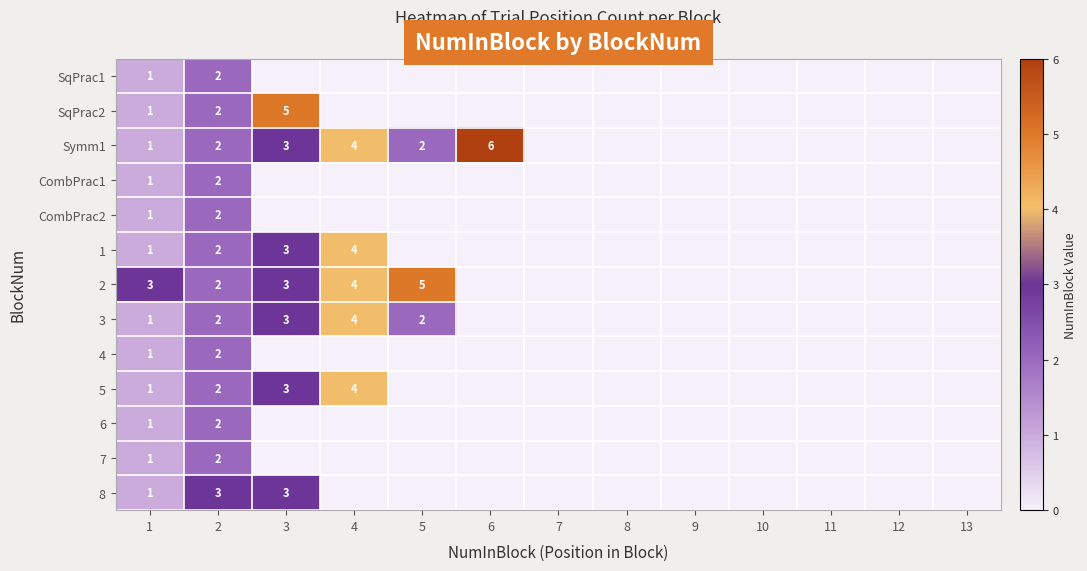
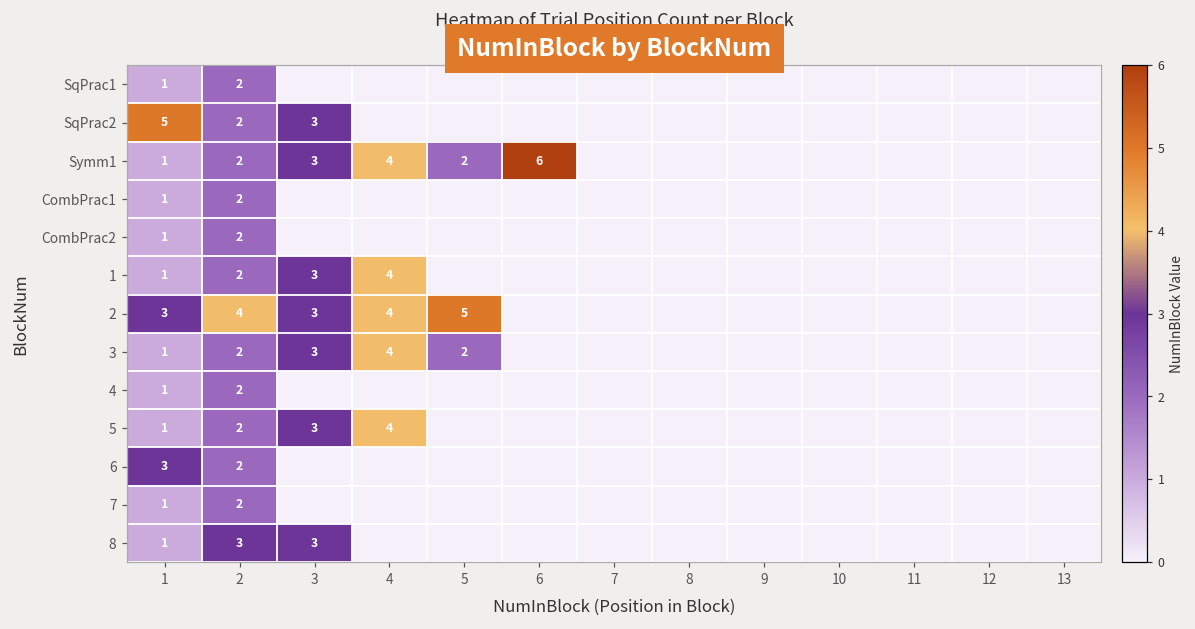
  {
    "SqPrac1": {
      "1": 1,
      "2": 2
    },
    "SqPrac2": {
-     "1": 1,
+     "1": 5,
      "2": 2,
-     "3": 5
+     "3": 3
    },
    "Symm1": {
      "1": 1,
      "2": 2,
      "3": 3,
      "4": 4,
      "5": 2,
      "6": 6
    },
    "CombPrac1": {
      "1": 1,
      "2": 2
    },
    "CombPrac2": {
      "1": 1,
      "2": 2
    },
    "1": {
      "1": 1,
      "2": 2,
      "3": 3,
      "4": 4
    },
    "2": {
      "1": 3,
-     "2": 2,
+     "2": 4,
      "3": 3,
      "4": 4,
      "5": 5
    },
    "3": {
      "1": 1,
      "2": 2,
      "3": 3,
      "4": 4,
      "5": 2
    },
    "4": {
      "1": 1,
      "2": 2
    },
    "5": {
      "1": 1,
      "2": 2,
      "3": 3,
      "4": 4
    },
    "6": {
-     "1": 1,
+     "1": 3,
      "2": 2
    },
    "7": {
      "1": 1,
      "2": 2
    },
    "8": {
      "1": 1,
      "2": 3,
      "3": 3
    }
  }
